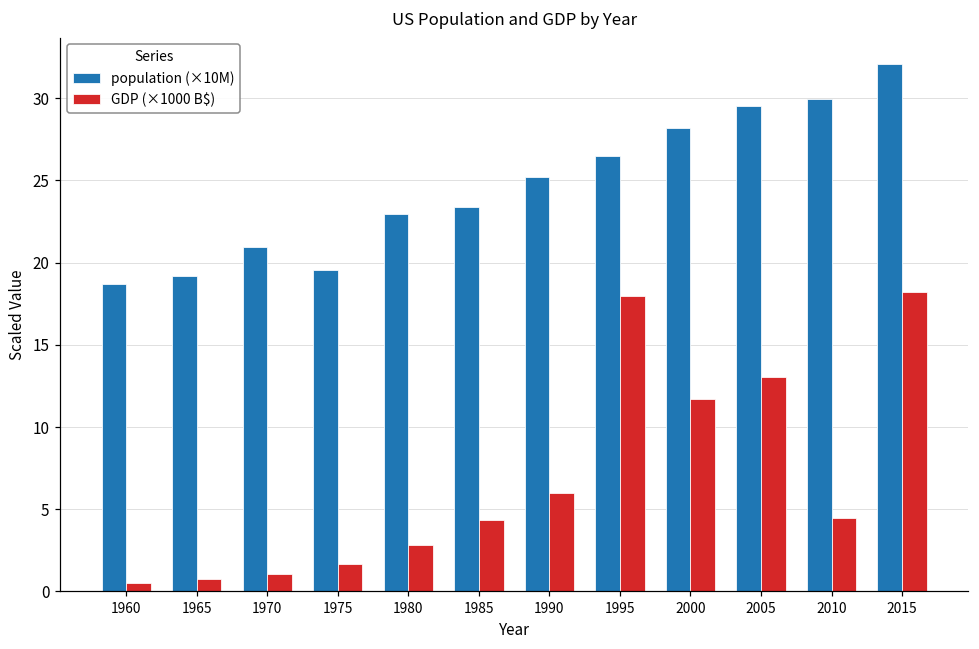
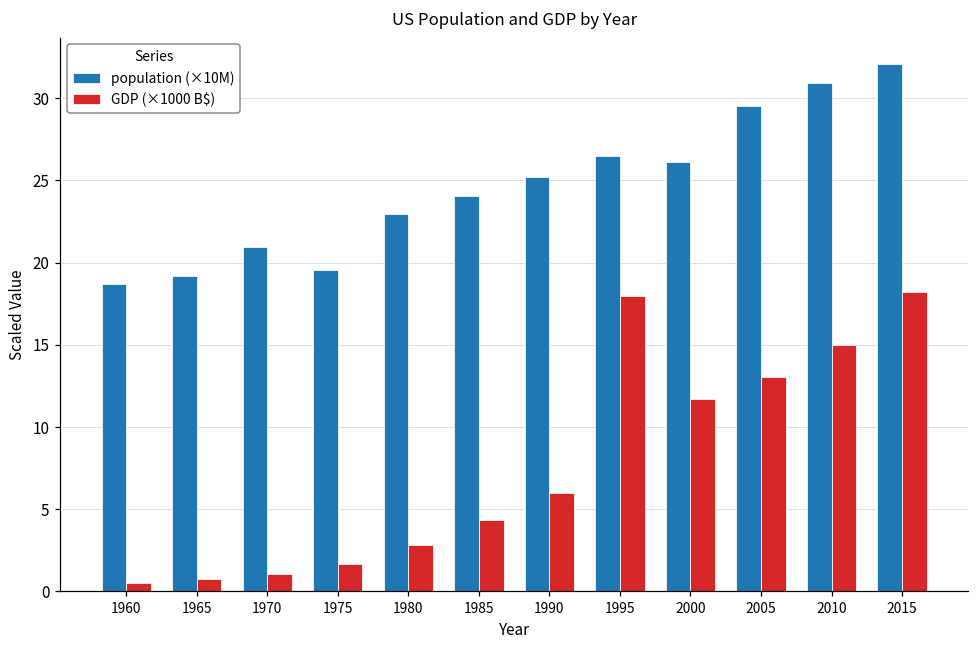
  {
    "population (×10M)": {
      "1960": 18.7,
      "1965": 19.2,
      "1970": 21.0,
      "1975": 19.6,
      "1980": 22.9,
-     "1985": 23.4,
+     "1985": 24.0,
      "1990": 25.2,
      "1995": 26.5,
-     "2000": 28.2,
+     "2000": 26.1,
      "2005": 29.5,
-     "2010": 30.0,
+     "2010": 30.9,
      "2015": 32.1
    },
    "GDP (×1000 B$)": {
      "1960": 0.5,
      "1965": 0.7,
      "1970": 1.1,
      "1975": 1.7,
      "1980": 2.9,
      "1985": 4.3,
      "1990": 6.0,
      "1995": 17.9,
      "2000": 11.7,
      "2005": 13.0,
-     "2010": 4.5,
+     "2010": 15.0,
      "2015": 18.2
    }
  }
